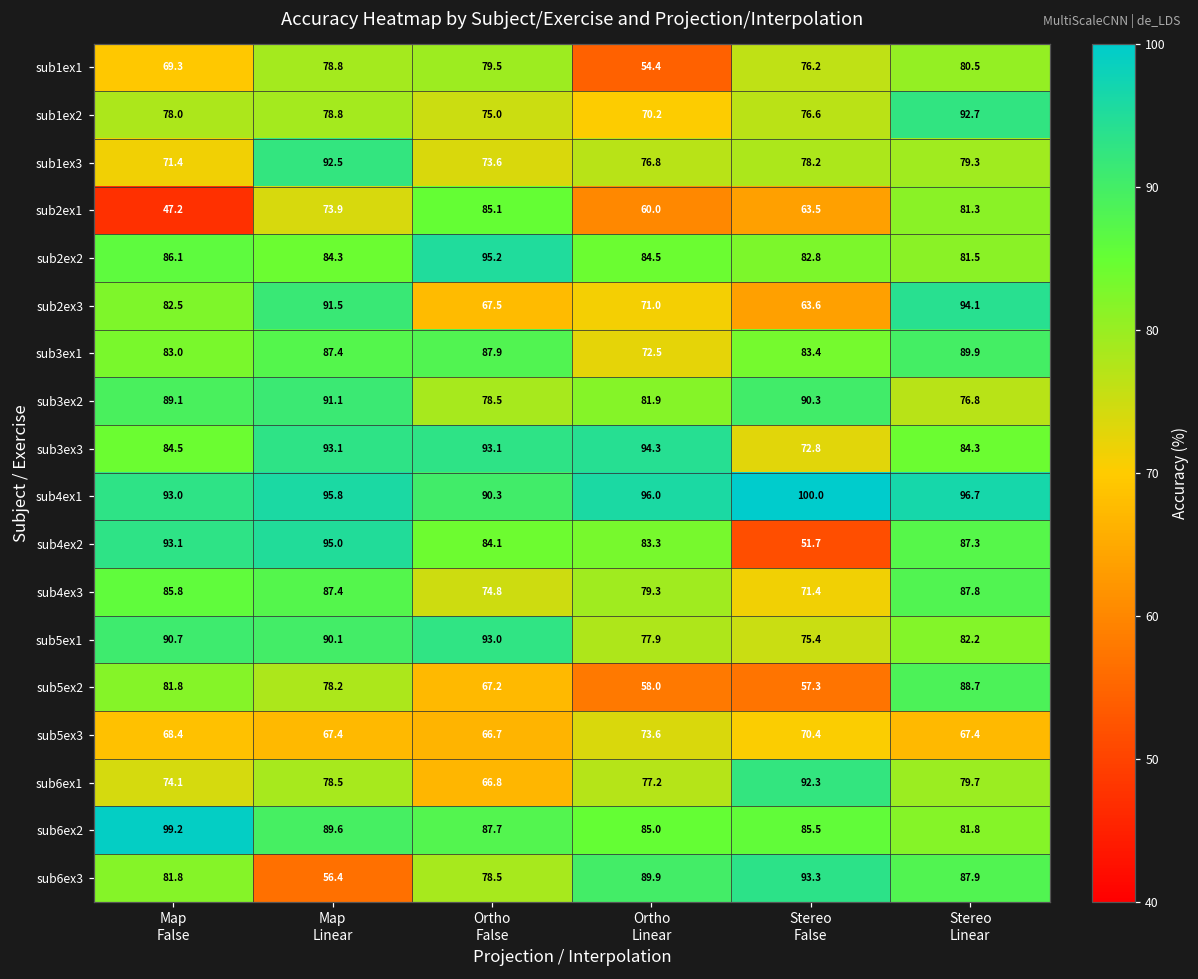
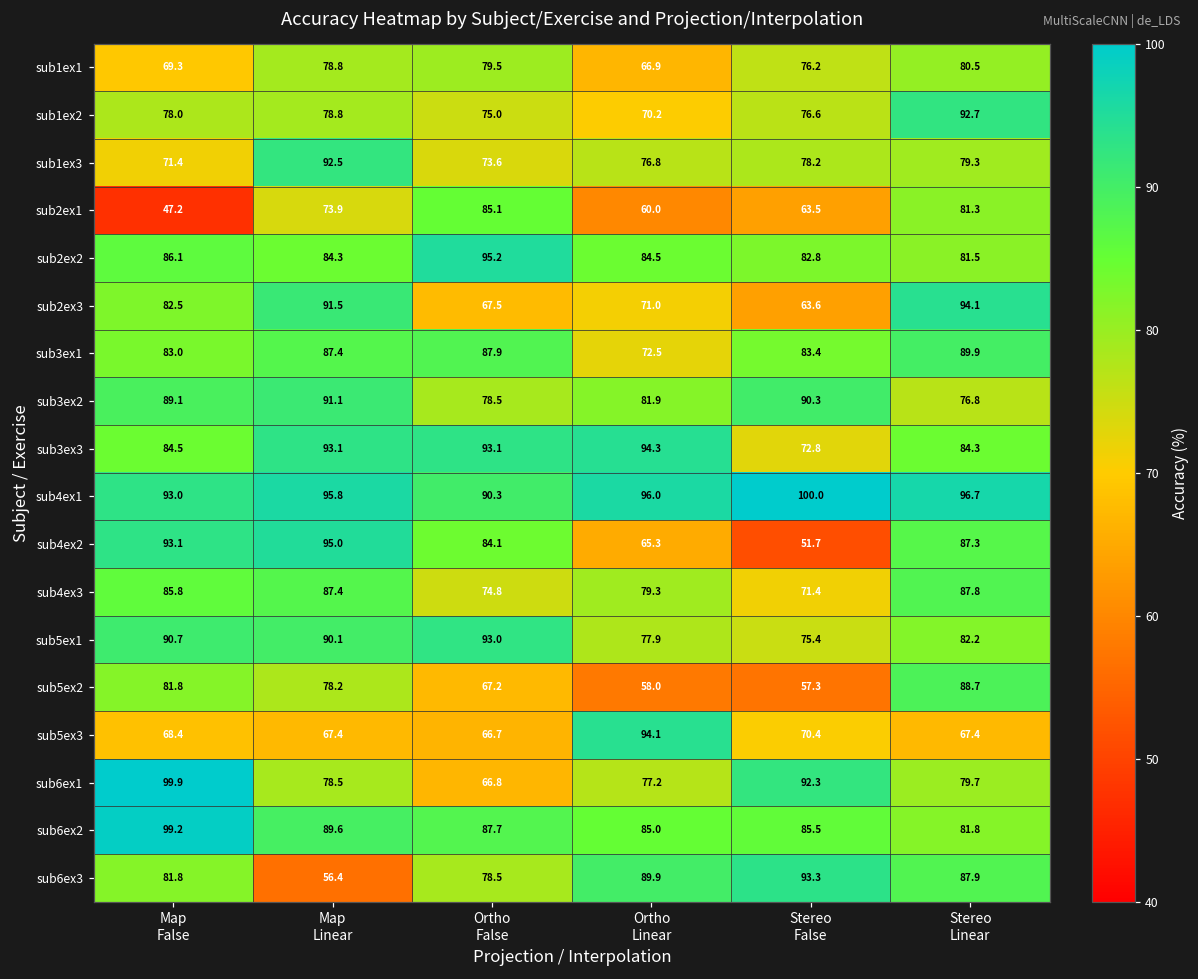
  {
    "sub1ex1": {
      "Map False": 69.3,
      "Map Linear": 78.8,
      "Ortho False": 79.5,
-     "Ortho Linear": 54.4,
+     "Ortho Linear": 66.9,
      "Stereo False": 76.2,
      "Stereo Linear": 80.5
    },
    "sub1ex2": {
      "Map False": 78.0,
      "Map Linear": 78.8,
      "Ortho False": 75.0,
      "Ortho Linear": 70.2,
      "Stereo False": 76.6,
      "Stereo Linear": 92.7
    },
    "sub1ex3": {
      "Map False": 71.4,
      "Map Linear": 92.5,
      "Ortho False": 73.6,
      "Ortho Linear": 76.8,
      "Stereo False": 78.2,
      "Stereo Linear": 79.3
    },
    "sub2ex1": {
      "Map False": 47.2,
      "Map Linear": 73.9,
      "Ortho False": 85.1,
      "Ortho Linear": 60.0,
      "Stereo False": 63.5,
      "Stereo Linear": 81.3
    },
    "sub2ex2": {
      "Map False": 86.1,
      "Map Linear": 84.3,
      "Ortho False": 95.2,
      "Ortho Linear": 84.5,
      "Stereo False": 82.8,
      "Stereo Linear": 81.5
    },
    "sub2ex3": {
      "Map False": 82.5,
      "Map Linear": 91.5,
      "Ortho False": 67.5,
      "Ortho Linear": 71.0,
      "Stereo False": 63.6,
      "Stereo Linear": 94.1
    },
    "sub3ex1": {
      "Map False": 83.0,
      "Map Linear": 87.4,
      "Ortho False": 87.9,
      "Ortho Linear": 72.5,
      "Stereo False": 83.4,
      "Stereo Linear": 89.9
    },
    "sub3ex2": {
      "Map False": 89.1,
      "Map Linear": 91.1,
      "Ortho False": 78.5,
      "Ortho Linear": 81.9,
      "Stereo False": 90.3,
      "Stereo Linear": 76.8
    },
    "sub3ex3": {
      "Map False": 84.5,
      "Map Linear": 93.1,
      "Ortho False": 93.1,
      "Ortho Linear": 94.3,
      "Stereo False": 72.8,
      "Stereo Linear": 84.3
    },
    "sub4ex1": {
      "Map False": 93.0,
      "Map Linear": 95.8,
      "Ortho False": 90.3,
      "Ortho Linear": 96.0,
      "Stereo False": 100.0,
      "Stereo Linear": 96.7
    },
    "sub4ex2": {
      "Map False": 93.1,
      "Map Linear": 95.0,
      "Ortho False": 84.1,
-     "Ortho Linear": 83.3,
+     "Ortho Linear": 65.3,
      "Stereo False": 51.7,
      "Stereo Linear": 87.3
    },
    "sub4ex3": {
      "Map False": 85.8,
      "Map Linear": 87.4,
      "Ortho False": 74.8,
      "Ortho Linear": 79.3,
      "Stereo False": 71.4,
      "Stereo Linear": 87.8
    },
    "sub5ex1": {
      "Map False": 90.7,
      "Map Linear": 90.1,
      "Ortho False": 93.0,
      "Ortho Linear": 77.9,
      "Stereo False": 75.4,
      "Stereo Linear": 82.2
    },
    "sub5ex2": {
      "Map False": 81.8,
      "Map Linear": 78.2,
      "Ortho False": 67.2,
      "Ortho Linear": 58.0,
      "Stereo False": 57.3,
      "Stereo Linear": 88.7
    },
    "sub5ex3": {
      "Map False": 68.4,
      "Map Linear": 67.4,
      "Ortho False": 66.7,
-     "Ortho Linear": 73.6,
+     "Ortho Linear": 94.1,
      "Stereo False": 70.4,
      "Stereo Linear": 67.4
    },
    "sub6ex1": {
-     "Map False": 74.1,
+     "Map False": 99.9,
      "Map Linear": 78.5,
      "Ortho False": 66.8,
      "Ortho Linear": 77.2,
      "Stereo False": 92.3,
      "Stereo Linear": 79.7
    },
    "sub6ex2": {
      "Map False": 99.2,
      "Map Linear": 89.6,
      "Ortho False": 87.7,
      "Ortho Linear": 85.0,
      "Stereo False": 85.5,
      "Stereo Linear": 81.8
    },
    "sub6ex3": {
      "Map False": 81.8,
      "Map Linear": 56.4,
      "Ortho False": 78.5,
      "Ortho Linear": 89.9,
      "Stereo False": 93.3,
      "Stereo Linear": 87.9
    }
  }
